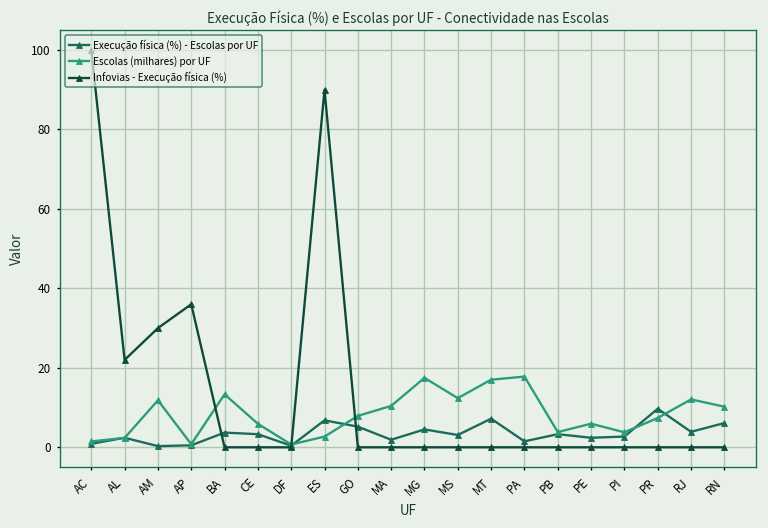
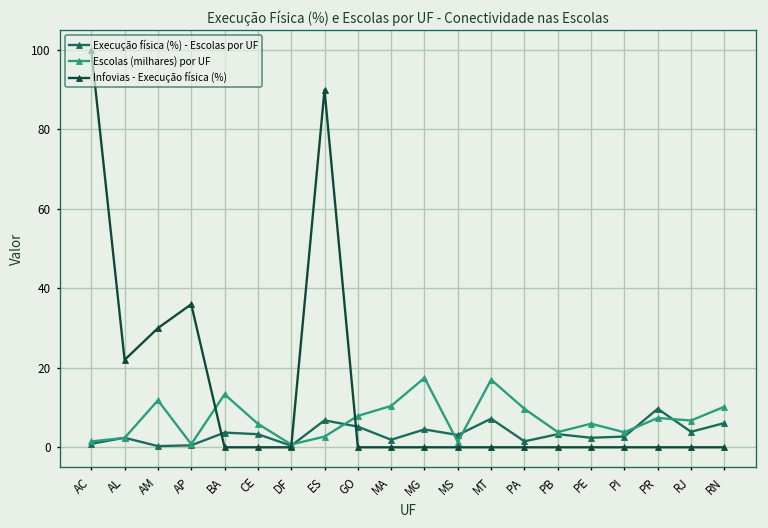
  {
    "Escolas (milhares) por UF": {
      "AM": 12,
      "BA": 13,
      "CE": 6,
      "ES": 3,
      "GO": 8,
      "MA": 10,
      "MG": 17,
-     "MS": 12,
+     "MS": 1,
      "MT": 17,
-     "PA": 18,
+     "PA": 10,
      "PE": 6,
      "PI": 4,
      "PR": 7,
-     "RJ": 12,
+     "RJ": 7,
      "RN": 10
    }
  }
